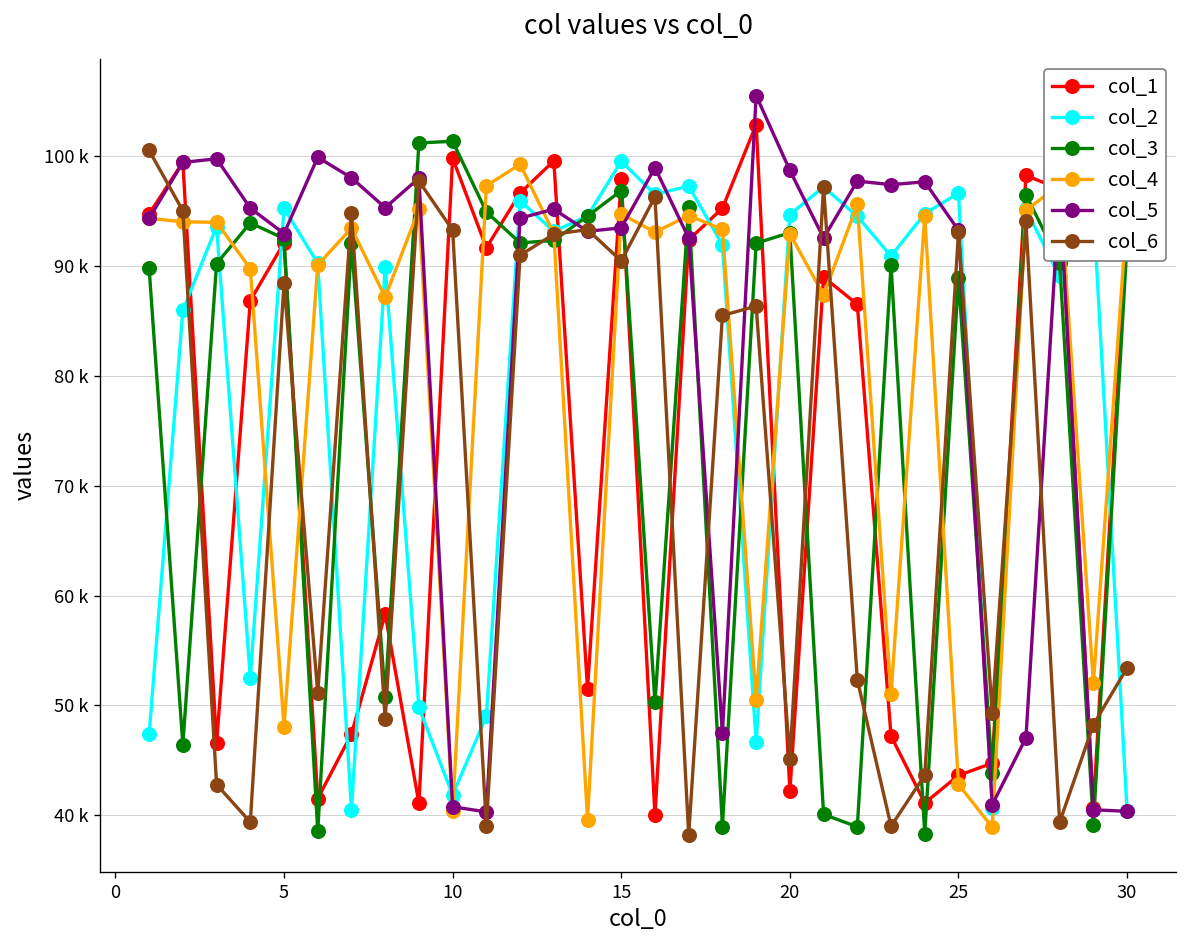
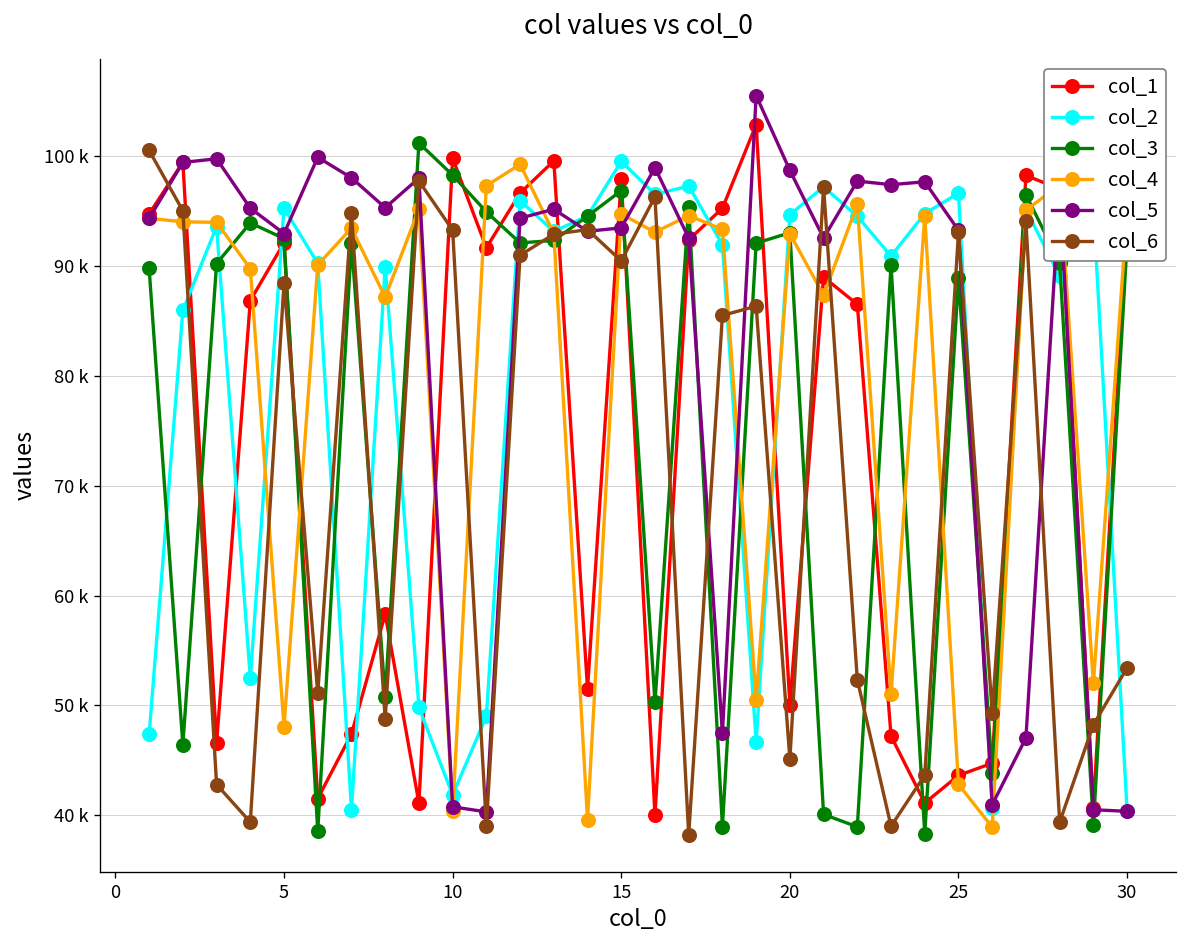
  {
    "col_1": {
      "5": 92000,
      "10": 100000,
      "15": 98000,
-     "20": 42000,
+     "20": 50000,
      "25": 44000
    },
    "col_2": {
      "5": 95000,
      "10": 42000,
      "15": 100000,
      "20": 95000,
      "25": 97000
    },
    "col_3": {
      "5": 93000,
-     "10": 101000,
+     "10": 98000,
      "15": 97000,
      "25": 89000
    },
    "col_4": {
      "5": 48000,
      "10": 40000,
      "15": 95000,
      "25": 43000
    },
    "col_5": {
      "5": 93000,
      "10": 41000,
      "15": 93000,
      "20": 99000
    },
    "col_6": {
      "5": 88000,
      "10": 93000,
      "15": 90000,
      "20": 45000,
      "30": 53000
    }
  }
